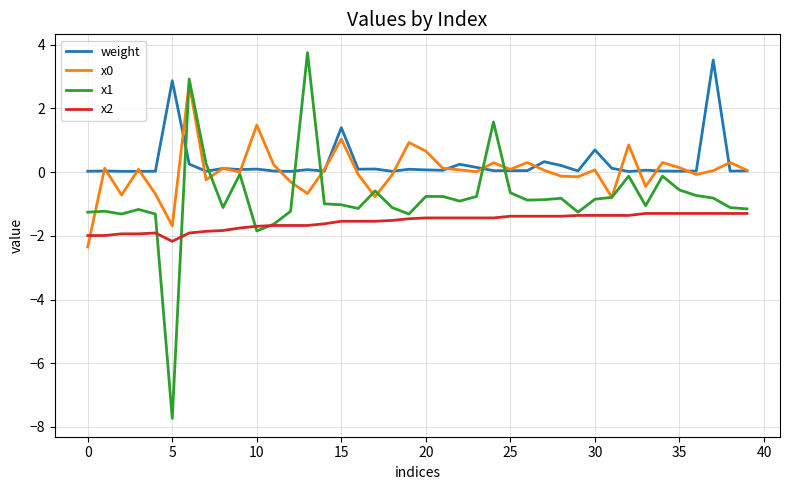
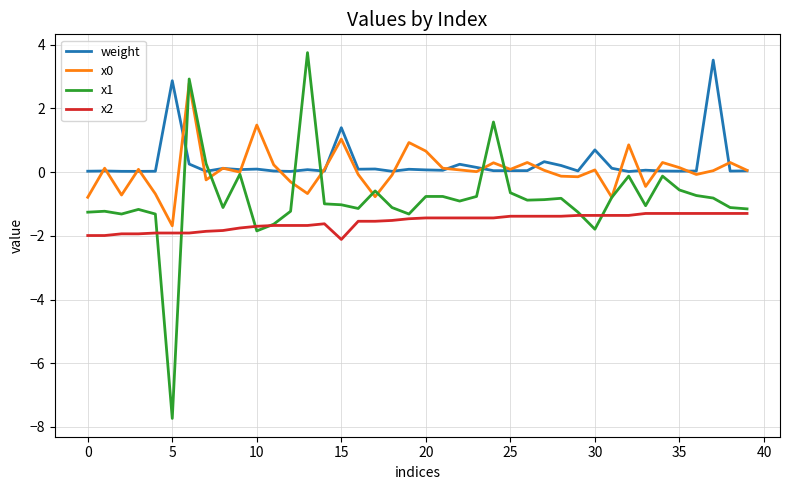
  {
    "weight": {
      "0": 0.0,
      "5": 2.9,
      "10": 0.1,
      "15": 1.4,
      "20": 0.1,
      "30": 0.7,
      "35": 0.0
    },
    "x0": {
-     "0": -2.3,
+     "0": -0.8,
      "5": -1.7,
      "10": 1.5,
      "15": 1.0,
      "20": 0.7,
      "30": 0.1,
      "35": 0.1
    },
    "x1": {
      "0": -1.3,
      "5": -7.7,
      "10": -1.8,
      "15": -1.0,
      "20": -0.8,
      "25": -0.6,
-     "30": -0.9,
+     "30": -1.8,
      "35": -0.6
    },
    "x2": {
      "0": -2.0,
-     "5": -2.2,
+     "5": -1.9,
      "10": -1.7,
-     "15": -1.5,
+     "15": -2.1,
      "20": -1.4,
      "25": -1.4,
      "30": -1.4,
      "35": -1.3
    }
  }
